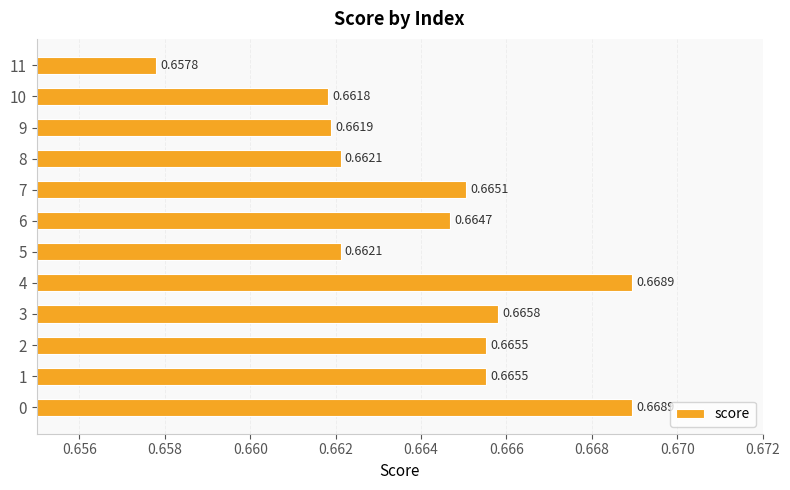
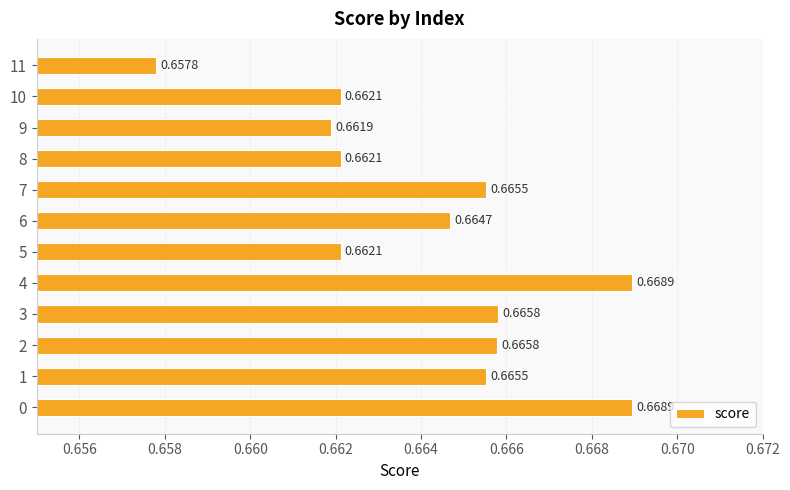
  {
    "11": 0.6578,
-   "10": 0.6618,
+   "10": 0.6621,
    "9": 0.6619,
    "8": 0.6621,
-   "7": 0.6651,
+   "7": 0.6655,
    "6": 0.6647,
    "5": 0.6621,
    "4": 0.6689,
    "3": 0.6658,
-   "2": 0.6655,
+   "2": 0.6658,
    "1": 0.6655
  }
